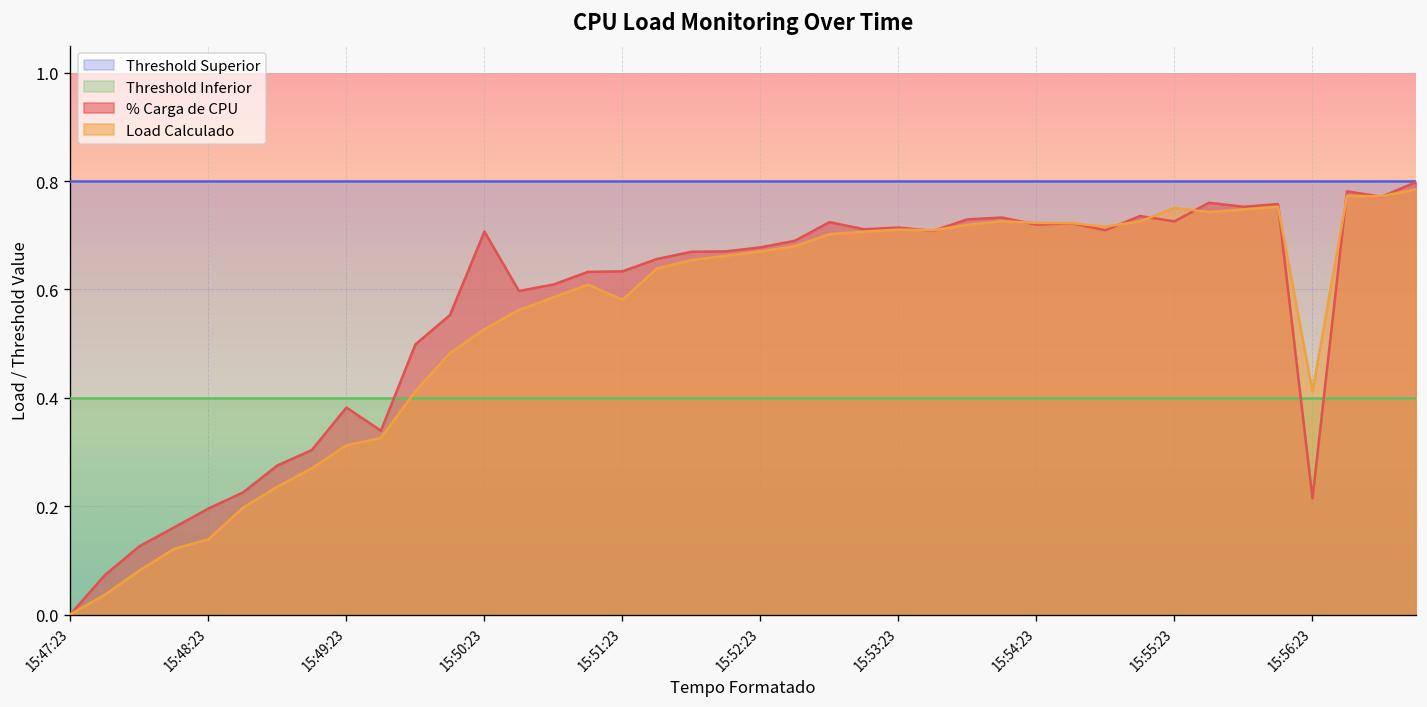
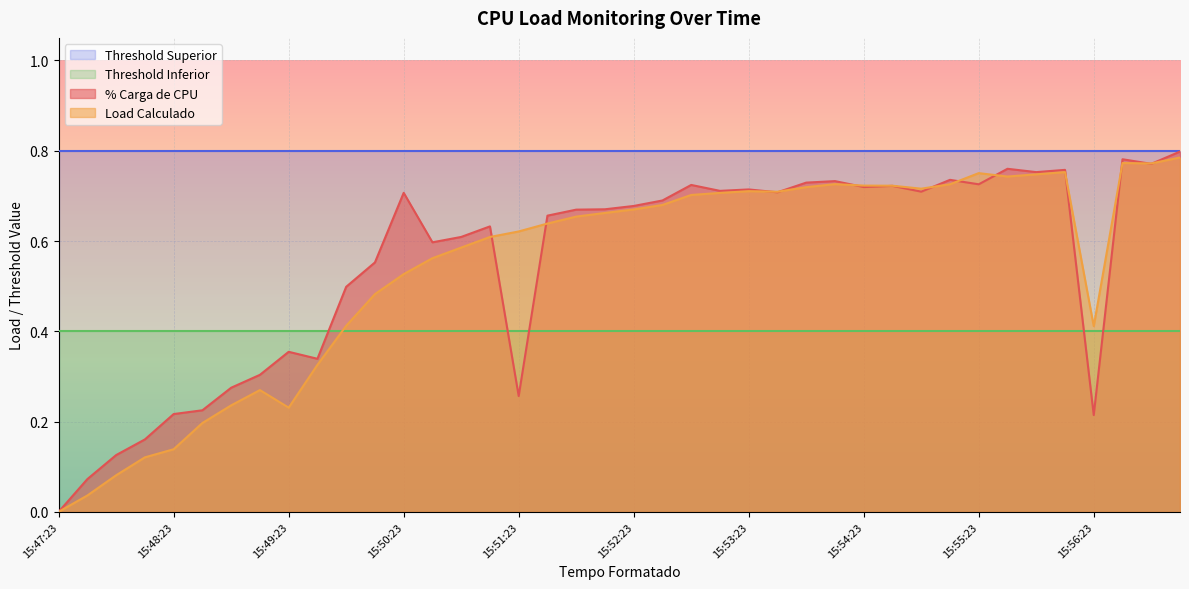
  {
    "Threshold Superior": {
      "15:47:23": 0.80,
      "15:48:23": 0.80,
      "15:49:23": 0.80,
      "15:50:23": 0.80,
      "15:51:23": 0.80,
      "15:52:23": 0.80,
      "15:53:23": 0.80,
      "15:54:23": 0.80,
      "15:55:23": 0.80,
      "15:56:23": 0.80
    },
    "Threshold Inferior": {
      "15:47:23": 0.40,
      "15:48:23": 0.40,
      "15:49:23": 0.40,
      "15:50:23": 0.40,
      "15:51:23": 0.40,
      "15:52:23": 0.40,
      "15:53:23": 0.40,
      "15:54:23": 0.40,
      "15:55:23": 0.40,
      "15:56:23": 0.40
    },
    "% Carga de CPU": {
-     "15:48:23": 0.20,
-     "15:49:23": 0.38,
+     "15:48:23": 0.22,
+     "15:49:23": 0.35,
      "15:50:23": 0.71,
-     "15:51:23": 0.63,
+     "15:51:23": 0.26,
      "15:52:23": 0.68,
      "15:55:23": 0.73,
      "15:56:23": 0.21
    },
    "Load Calculado": {
      "15:48:23": 0.14,
-     "15:49:23": 0.31,
+     "15:49:23": 0.23,
      "15:50:23": 0.53,
-     "15:51:23": 0.58,
+     "15:51:23": 0.62,
      "15:52:23": 0.67,
      "15:55:23": 0.75,
      "15:56:23": 0.41
    }
  }
